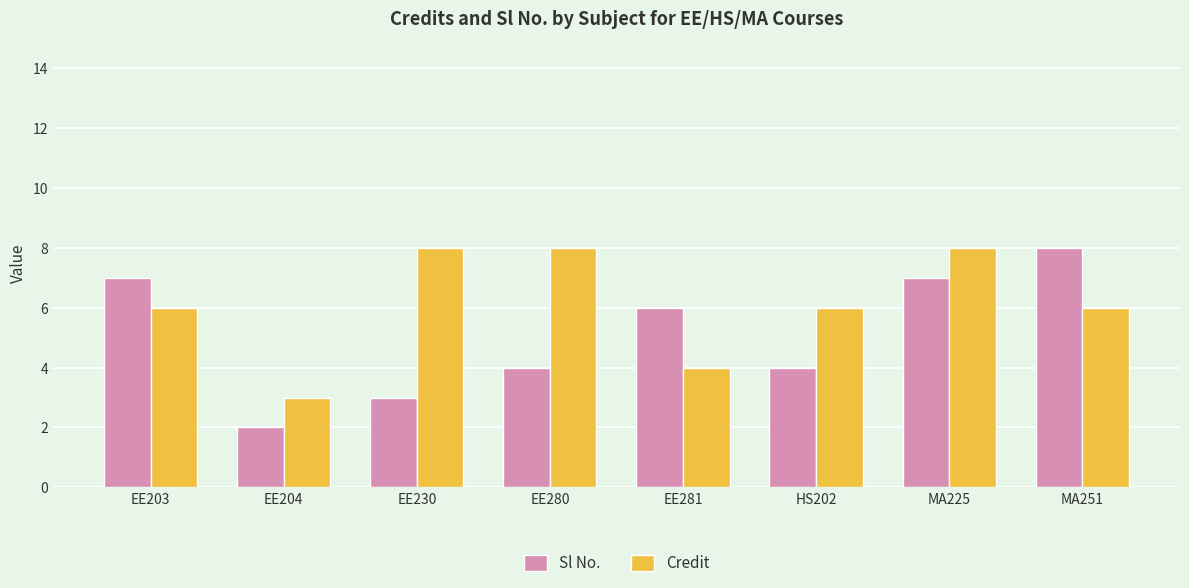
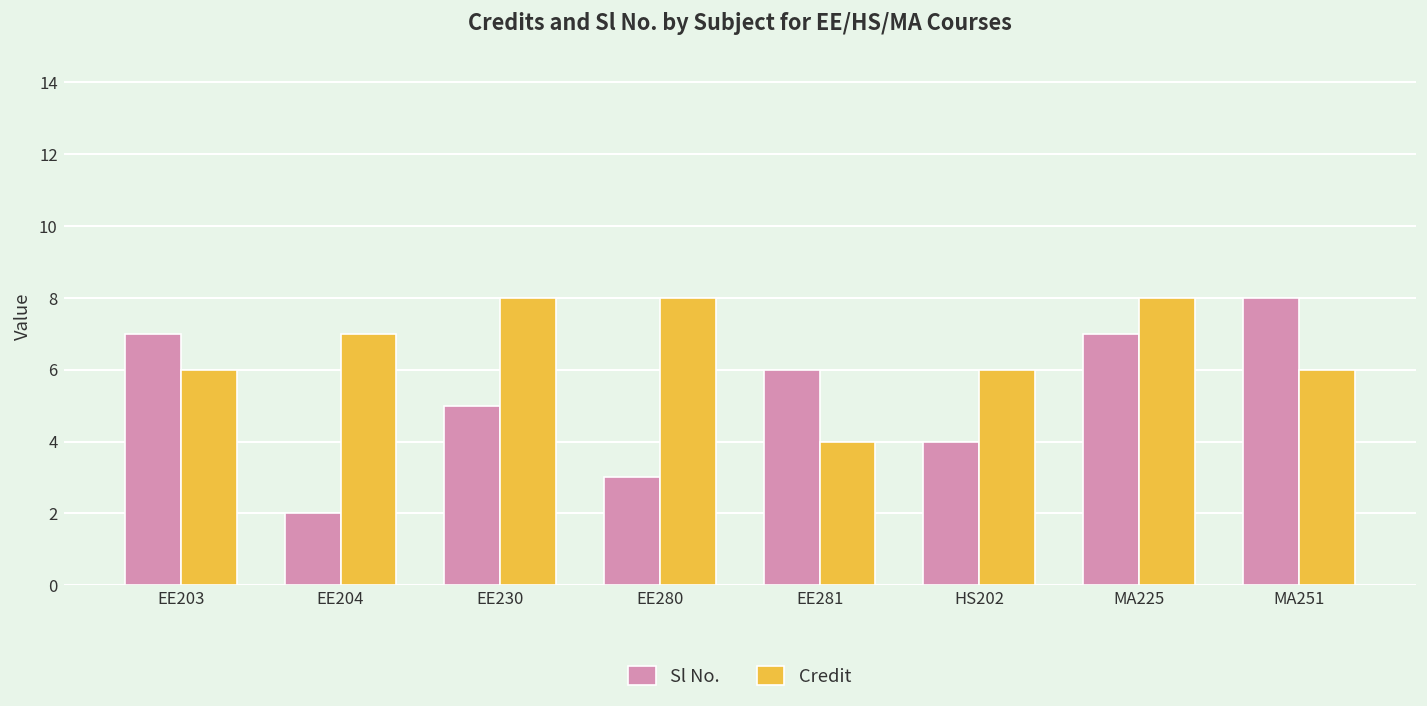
  {
    "Sl No.": {
      "EE203": 7,
      "EE204": 2,
-     "EE230": 3,
-     "EE280": 4,
+     "EE230": 5,
+     "EE280": 3,
      "EE281": 6,
      "HS202": 4,
      "MA225": 7,
      "MA251": 8
    },
    "Credit": {
      "EE203": 6,
-     "EE204": 3,
+     "EE204": 7,
      "EE230": 8,
      "EE280": 8,
      "EE281": 4,
      "HS202": 6,
      "MA225": 8,
      "MA251": 6
    }
  }
